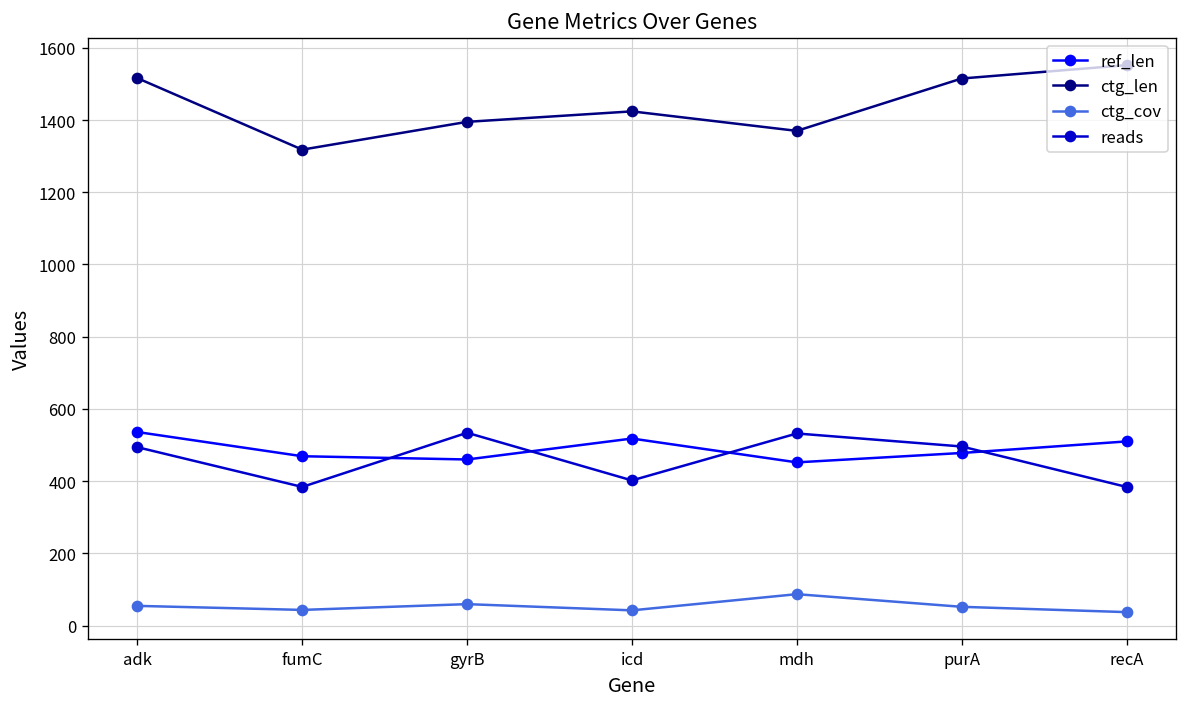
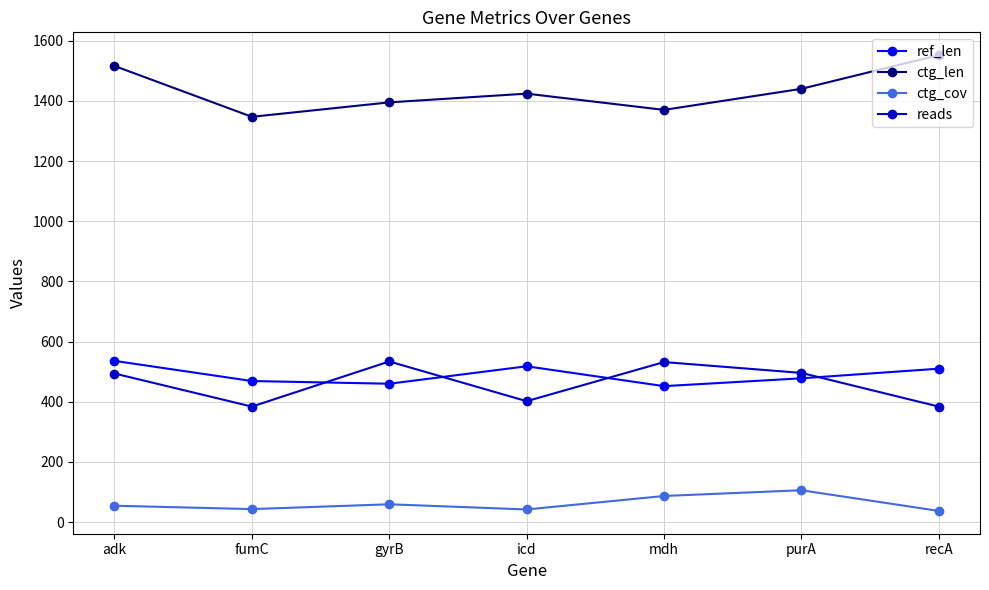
  {
    "ctg_len": {
      "adk": 1520,
-     "fumC": 1320,
+     "fumC": 1350,
      "gyrB": 1400,
      "icd": 1420,
      "mdh": 1370,
-     "purA": 1520
+     "purA": 1440
    },
    "ctg_cov": {
      "adk": 50,
      "fumC": 40,
      "gyrB": 60,
      "icd": 40,
      "mdh": 90,
-     "purA": 50,
+     "purA": 110,
      "recA": 40
    }
  }
